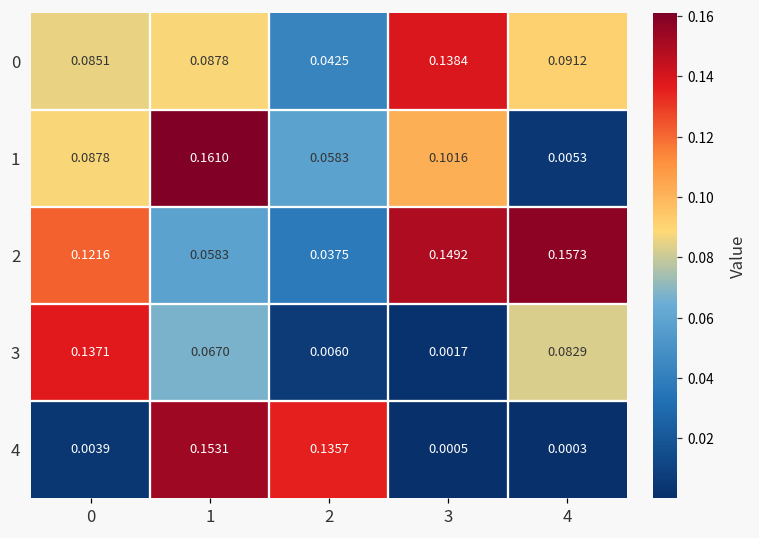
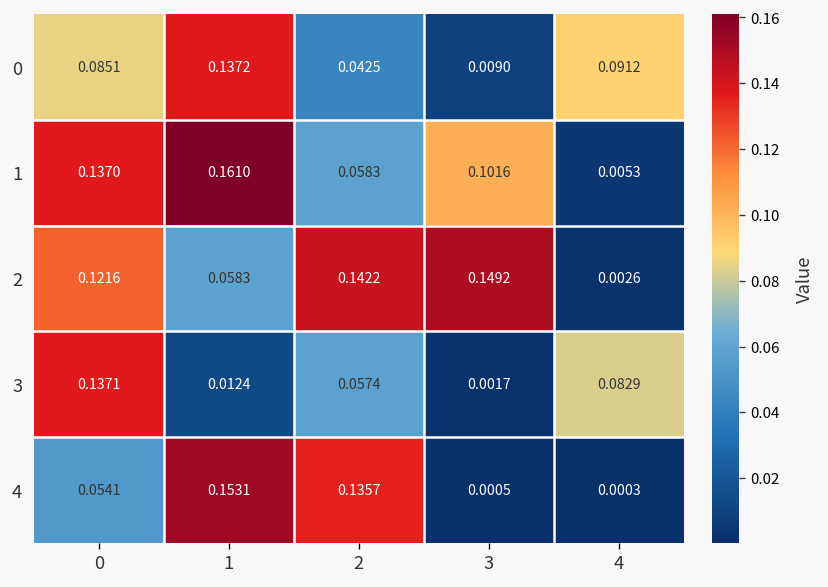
  {
    "0": {
      "0": 0.0851,
-     "1": 0.0878,
+     "1": 0.1372,
      "2": 0.0425,
-     "3": 0.1384,
+     "3": 0.0090,
      "4": 0.0912
    },
    "1": {
-     "0": 0.0878,
+     "0": 0.1370,
      "1": 0.1610,
      "2": 0.0583,
      "3": 0.1016,
      "4": 0.0053
    },
    "2": {
      "0": 0.1216,
      "1": 0.0583,
-     "2": 0.0375,
+     "2": 0.1422,
      "3": 0.1492,
-     "4": 0.1573
+     "4": 0.0026
    },
    "3": {
      "0": 0.1371,
-     "1": 0.0670,
-     "2": 0.0060,
+     "1": 0.0124,
+     "2": 0.0574,
      "3": 0.0017,
      "4": 0.0829
    },
    "4": {
-     "0": 0.0039,
+     "0": 0.0541,
      "1": 0.1531,
      "2": 0.1357,
      "3": 0.0005,
      "4": 0.0003
    }
  }
